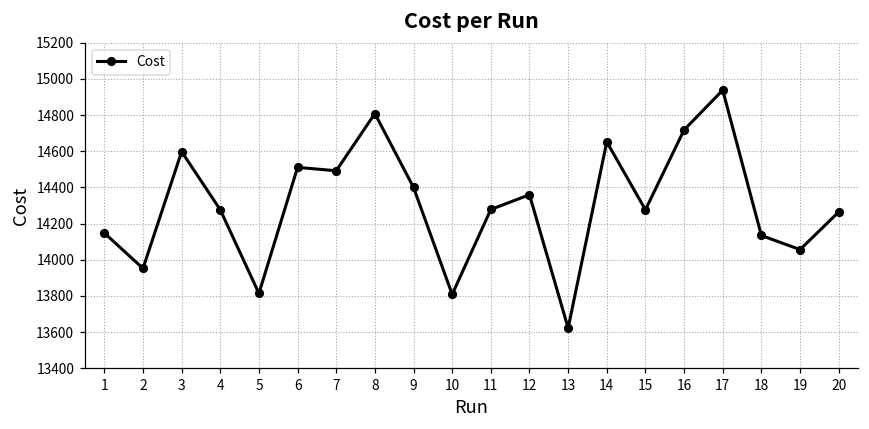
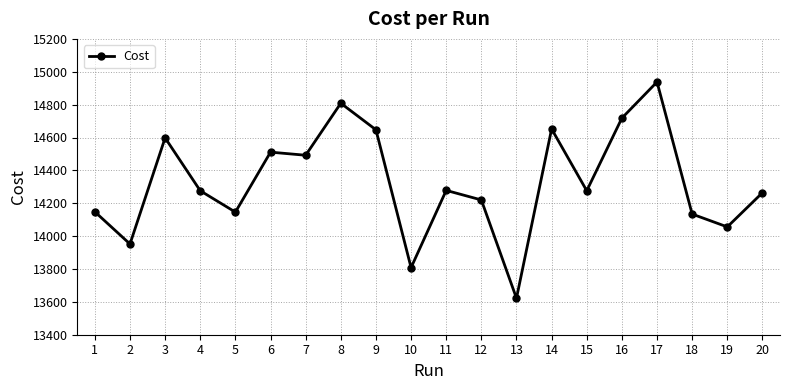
  {
    "1": 14150,
    "2": 13950,
    "3": 14600,
    "4": 14280,
-   "5": 13810,
+   "5": 14150,
    "6": 14510,
    "7": 14490,
    "8": 14810,
-   "9": 14400,
+   "9": 14650,
    "10": 13810,
    "11": 14280,
-   "12": 14360,
+   "12": 14220,
    "13": 13620,
    "14": 14650,
    "15": 14280,
    "16": 14720,
    "17": 14940,
    "18": 14130,
    "19": 14060,
    "20": 14260
  }
